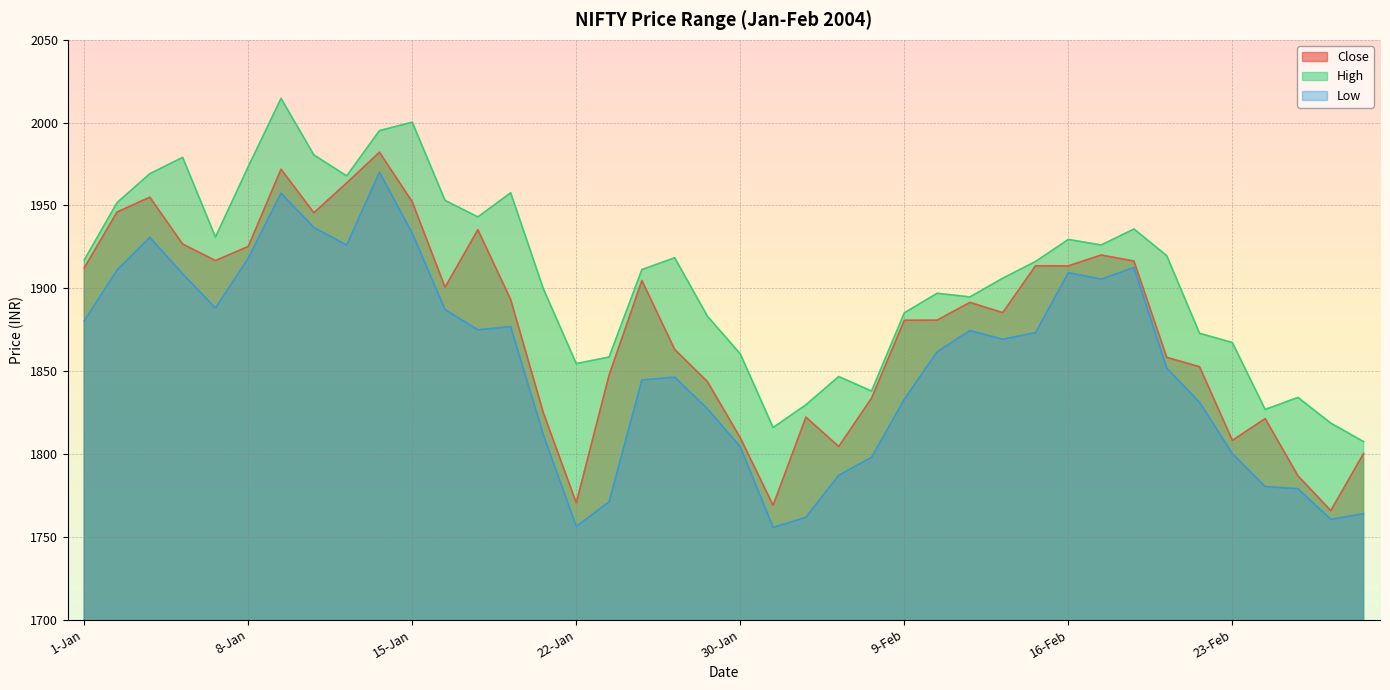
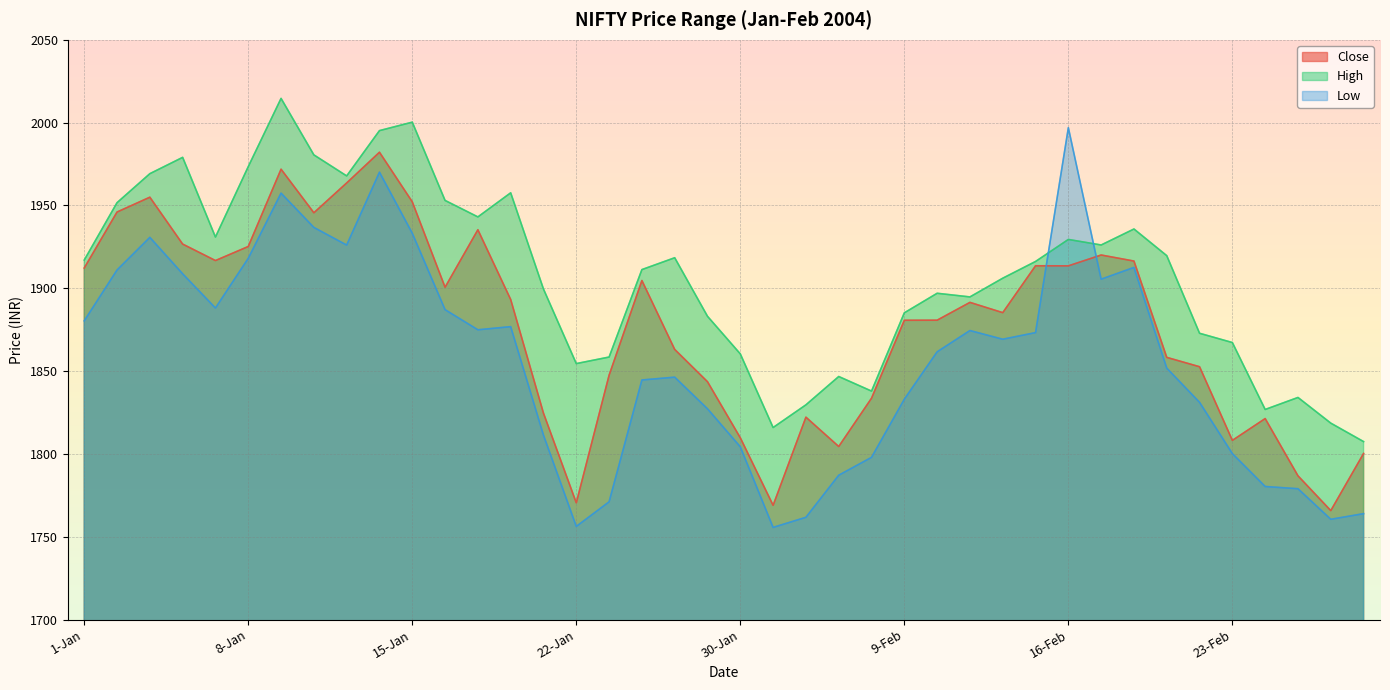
  {
    "Close": {
      "1-Jan": 1912,
      "8-Jan": 1925,
      "15-Jan": 1952,
      "22-Jan": 1771,
      "30-Jan": 1810,
      "9-Feb": 1881,
      "16-Feb": 1914,
      "23-Feb": 1808
    },
    "High": {
      "1-Jan": 1917,
      "8-Jan": 1973,
      "15-Jan": 2000,
      "22-Jan": 1855,
      "30-Jan": 1860,
      "9-Feb": 1885,
      "16-Feb": 1930,
      "23-Feb": 1867
    },
    "Low": {
      "1-Jan": 1880,
      "8-Jan": 1918,
      "15-Jan": 1933,
      "22-Jan": 1756,
      "30-Jan": 1804,
      "9-Feb": 1833,
-     "16-Feb": 1909,
+     "16-Feb": 1997,
      "23-Feb": 1800
    }
  }
